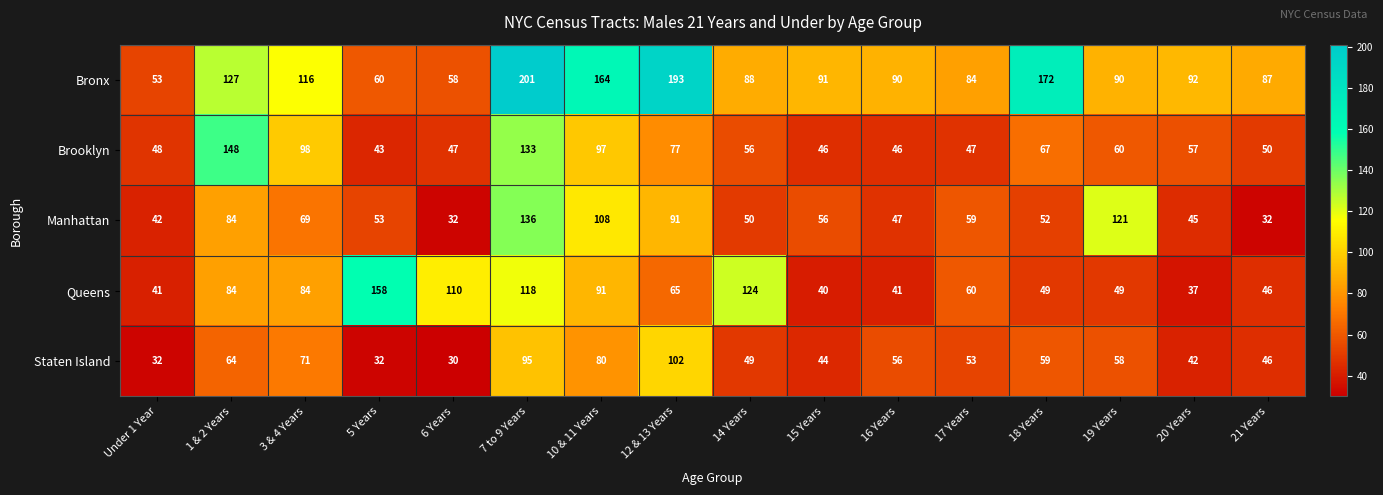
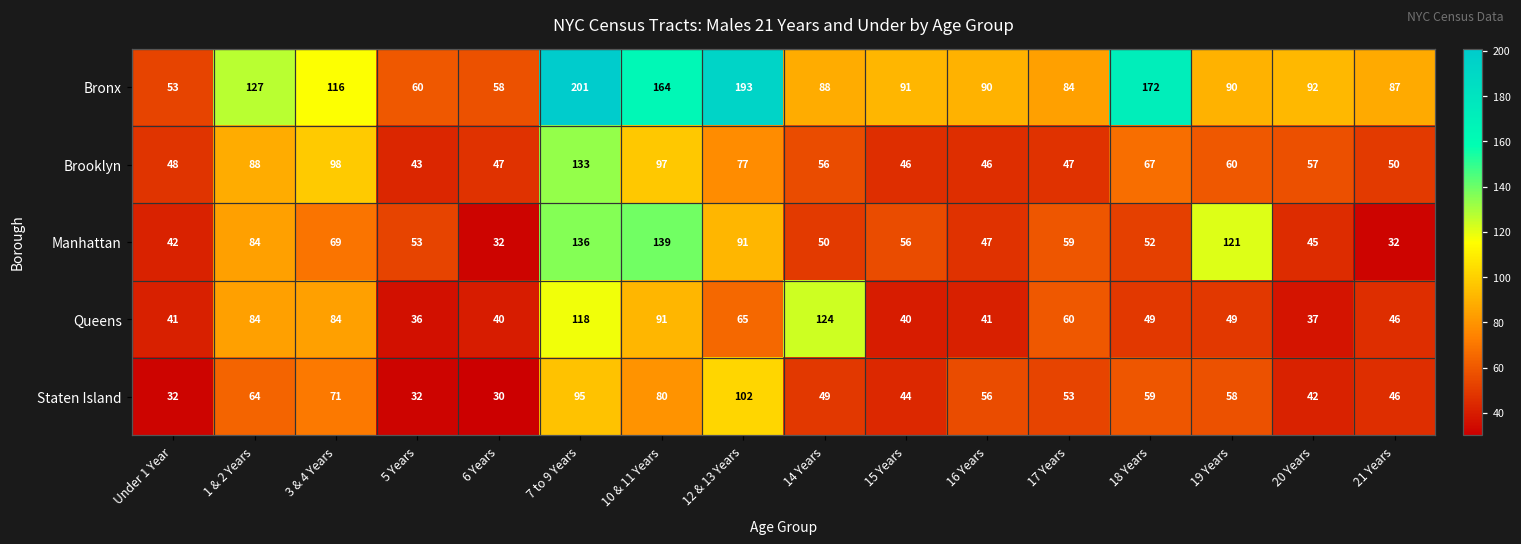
  {
    "Bronx": {
      "Under 1 Year": 53,
      "1 & 2 Years": 127,
      "3 & 4 Years": 116,
      "5 Years": 60,
      "6 Years": 58,
      "7 to 9 Years": 201,
      "10 & 11 Years": 164,
      "12 & 13 Years": 193,
      "14 Years": 88,
      "15 Years": 91,
      "16 Years": 90,
      "17 Years": 84,
      "18 Years": 172,
      "19 Years": 90,
      "20 Years": 92,
      "21 Years": 87
    },
    "Brooklyn": {
      "Under 1 Year": 48,
-     "1 & 2 Years": 148,
+     "1 & 2 Years": 88,
      "3 & 4 Years": 98,
      "5 Years": 43,
      "6 Years": 47,
      "7 to 9 Years": 133,
      "10 & 11 Years": 97,
      "12 & 13 Years": 77,
      "14 Years": 56,
      "15 Years": 46,
      "16 Years": 46,
      "17 Years": 47,
      "18 Years": 67,
      "19 Years": 60,
      "20 Years": 57,
      "21 Years": 50
    },
    "Manhattan": {
      "Under 1 Year": 42,
      "1 & 2 Years": 84,
      "3 & 4 Years": 69,
      "5 Years": 53,
      "6 Years": 32,
      "7 to 9 Years": 136,
-     "10 & 11 Years": 108,
+     "10 & 11 Years": 139,
      "12 & 13 Years": 91,
      "14 Years": 50,
      "15 Years": 56,
      "16 Years": 47,
      "17 Years": 59,
      "18 Years": 52,
      "19 Years": 121,
      "20 Years": 45,
      "21 Years": 32
    },
    "Queens": {
      "Under 1 Year": 41,
      "1 & 2 Years": 84,
      "3 & 4 Years": 84,
-     "5 Years": 158,
-     "6 Years": 110,
+     "5 Years": 36,
+     "6 Years": 40,
      "7 to 9 Years": 118,
      "10 & 11 Years": 91,
      "12 & 13 Years": 65,
      "14 Years": 124,
      "15 Years": 40,
      "16 Years": 41,
      "17 Years": 60,
      "18 Years": 49,
      "19 Years": 49,
      "20 Years": 37,
      "21 Years": 46
    },
    "Staten Island": {
      "Under 1 Year": 32,
      "1 & 2 Years": 64,
      "3 & 4 Years": 71,
      "5 Years": 32,
      "6 Years": 30,
      "7 to 9 Years": 95,
      "10 & 11 Years": 80,
      "12 & 13 Years": 102,
      "14 Years": 49,
      "15 Years": 44,
      "16 Years": 56,
      "17 Years": 53,
      "18 Years": 59,
      "19 Years": 58,
      "20 Years": 42,
      "21 Years": 46
    }
  }
